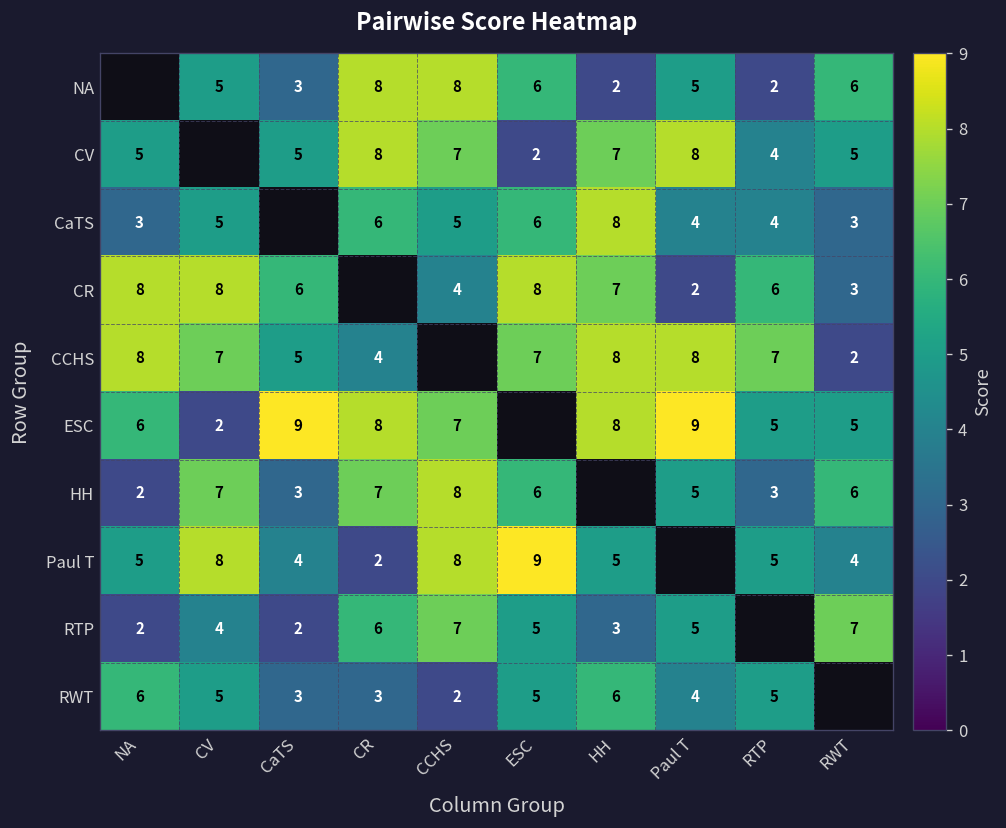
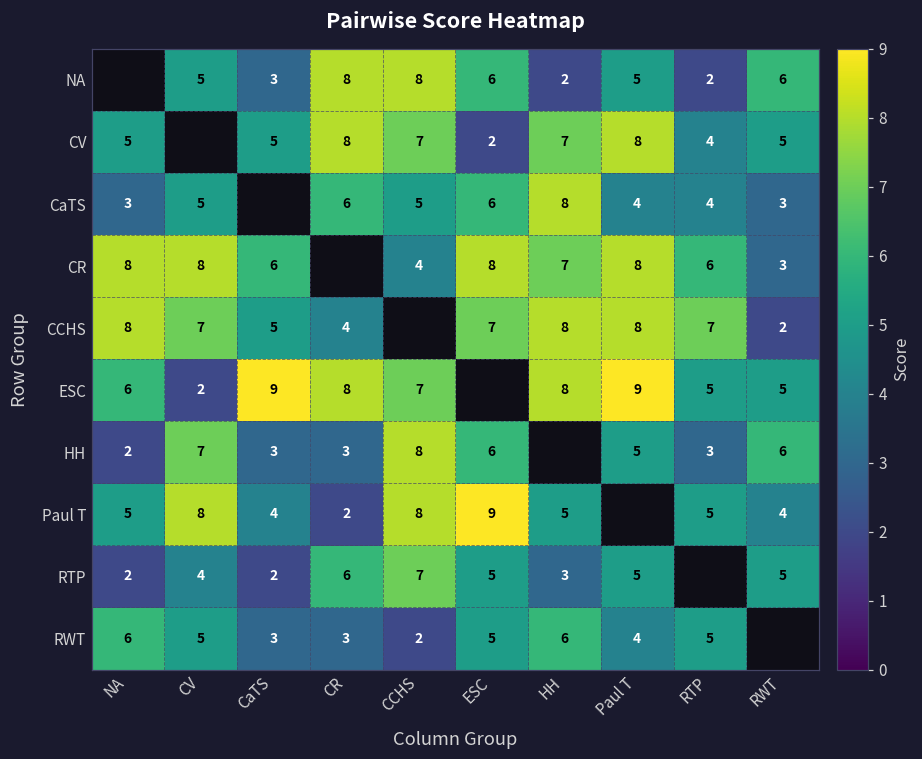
  {
    "NA": {
      "CV": 5,
      "CaTS": 3,
      "CR": 8,
      "CCHS": 8,
      "ESC": 6,
      "HH": 2,
      "Paul T": 5,
      "RTP": 2,
      "RWT": 6
    },
    "CV": {
      "NA": 5,
      "CaTS": 5,
      "CR": 8,
      "CCHS": 7,
      "ESC": 2,
      "HH": 7,
      "Paul T": 8,
      "RTP": 4,
      "RWT": 5
    },
    "CaTS": {
      "NA": 3,
      "CV": 5,
      "CR": 6,
      "CCHS": 5,
      "ESC": 6,
      "HH": 8,
      "Paul T": 4,
      "RTP": 4,
      "RWT": 3
    },
    "CR": {
      "NA": 8,
      "CV": 8,
      "CaTS": 6,
      "CCHS": 4,
      "ESC": 8,
      "HH": 7,
-     "Paul T": 2,
+     "Paul T": 8,
      "RTP": 6,
      "RWT": 3
    },
    "CCHS": {
      "NA": 8,
      "CV": 7,
      "CaTS": 5,
      "CR": 4,
      "ESC": 7,
      "HH": 8,
      "Paul T": 8,
      "RTP": 7,
      "RWT": 2
    },
    "ESC": {
      "NA": 6,
      "CV": 2,
      "CaTS": 9,
      "CR": 8,
      "CCHS": 7,
      "HH": 8,
      "Paul T": 9,
      "RTP": 5,
      "RWT": 5
    },
    "HH": {
      "NA": 2,
      "CV": 7,
      "CaTS": 3,
-     "CR": 7,
+     "CR": 3,
      "CCHS": 8,
      "ESC": 6,
      "Paul T": 5,
      "RTP": 3,
      "RWT": 6
    },
    "Paul T": {
      "NA": 5,
      "CV": 8,
      "CaTS": 4,
      "CR": 2,
      "CCHS": 8,
      "ESC": 9,
      "HH": 5,
      "RTP": 5,
      "RWT": 4
    },
    "RTP": {
      "NA": 2,
      "CV": 4,
      "CaTS": 2,
      "CR": 6,
      "CCHS": 7,
      "ESC": 5,
      "HH": 3,
      "Paul T": 5,
-     "RWT": 7
+     "RWT": 5
    },
    "RWT": {
      "NA": 6,
      "CV": 5,
      "CaTS": 3,
      "CR": 3,
      "CCHS": 2,
      "ESC": 5,
      "HH": 6,
      "Paul T": 4,
      "RTP": 5
    }
  }
